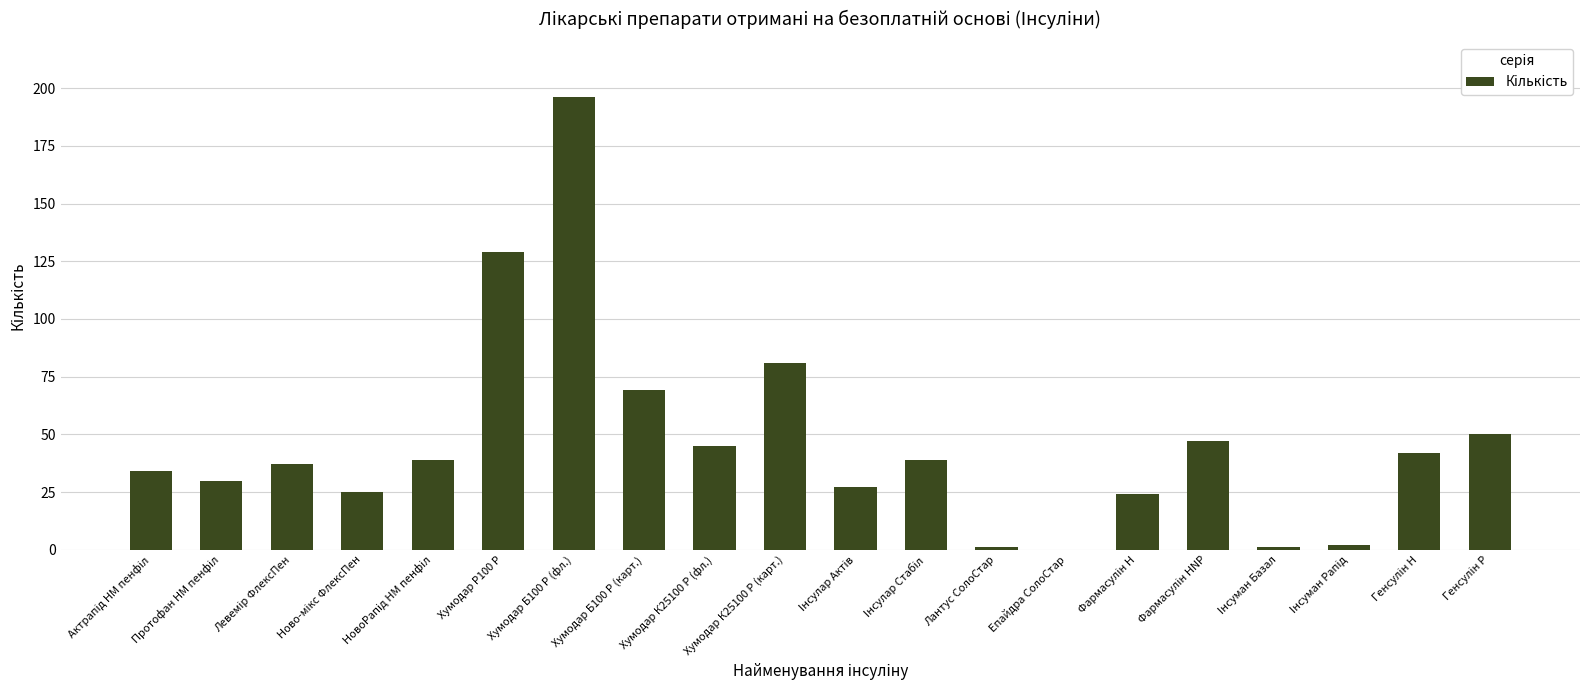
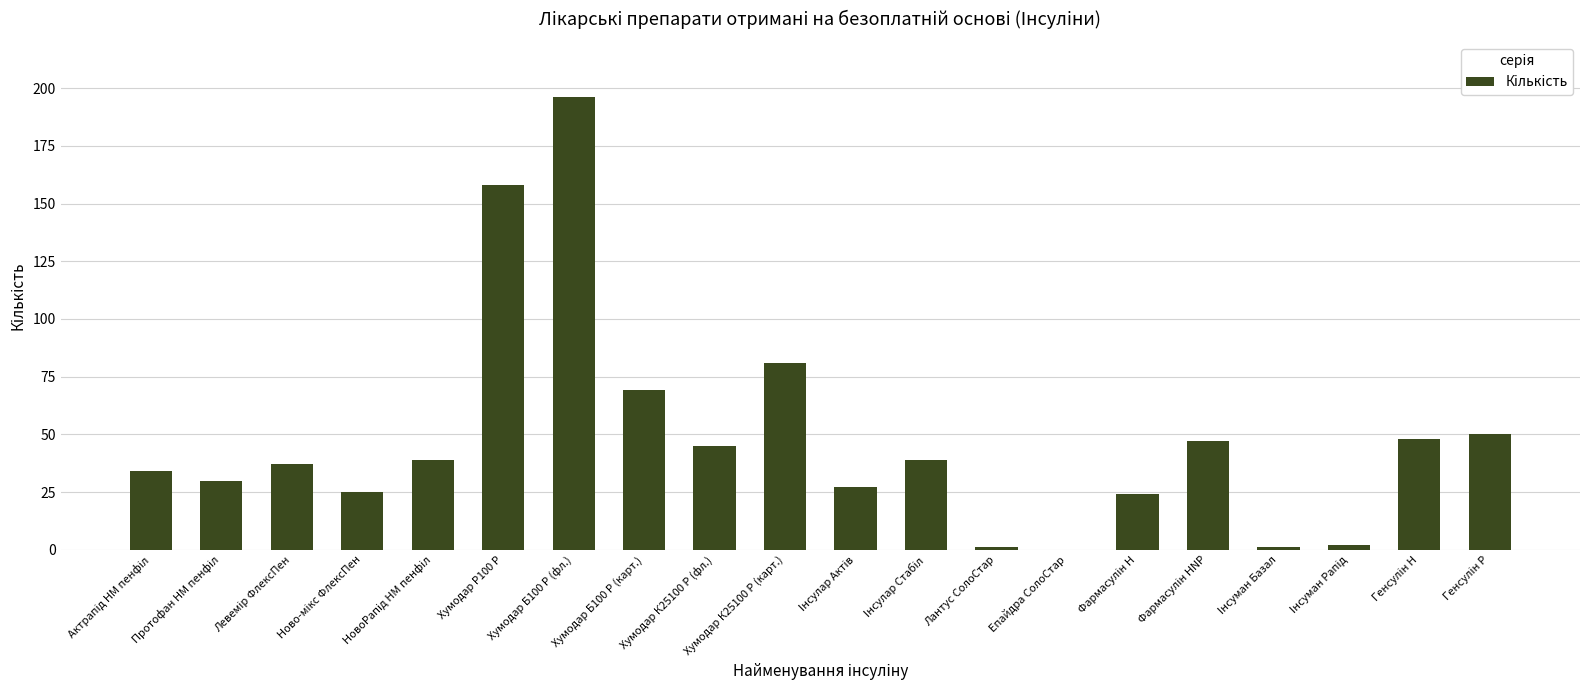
  {
    "Актрапід НМ пенфіл": 34,
    "Протофан НМ пенфіл": 30,
    "Левемір ФлексПен": 37,
    "Ново-мікс ФлексПен": 25,
    "НовоРапід НМ пенфіл": 39,
-   "Хумодар Р100 Р": 129,
+   "Хумодар Р100 Р": 158,
    "Хумодар Б100 Р (фл.)": 196,
    "Хумодар Б100 Р (карт.)": 69,
    "Хумодар К25100 Р (фл.)": 45,
    "Хумодар К25100 Р (карт.)": 81,
    "Інсулар Актів": 27,
    "Інсулар Стабіл": 39,
    "Епайдра СолоСтар": 0,
    "Фармасулін Н": 24,
    "Фармасулін HNP": 47,
    "Інсуман Рапід": 2,
-   "Генсулін Н": 42,
+   "Генсулін Н": 48,
    "Генсулін Р": 50
  }
